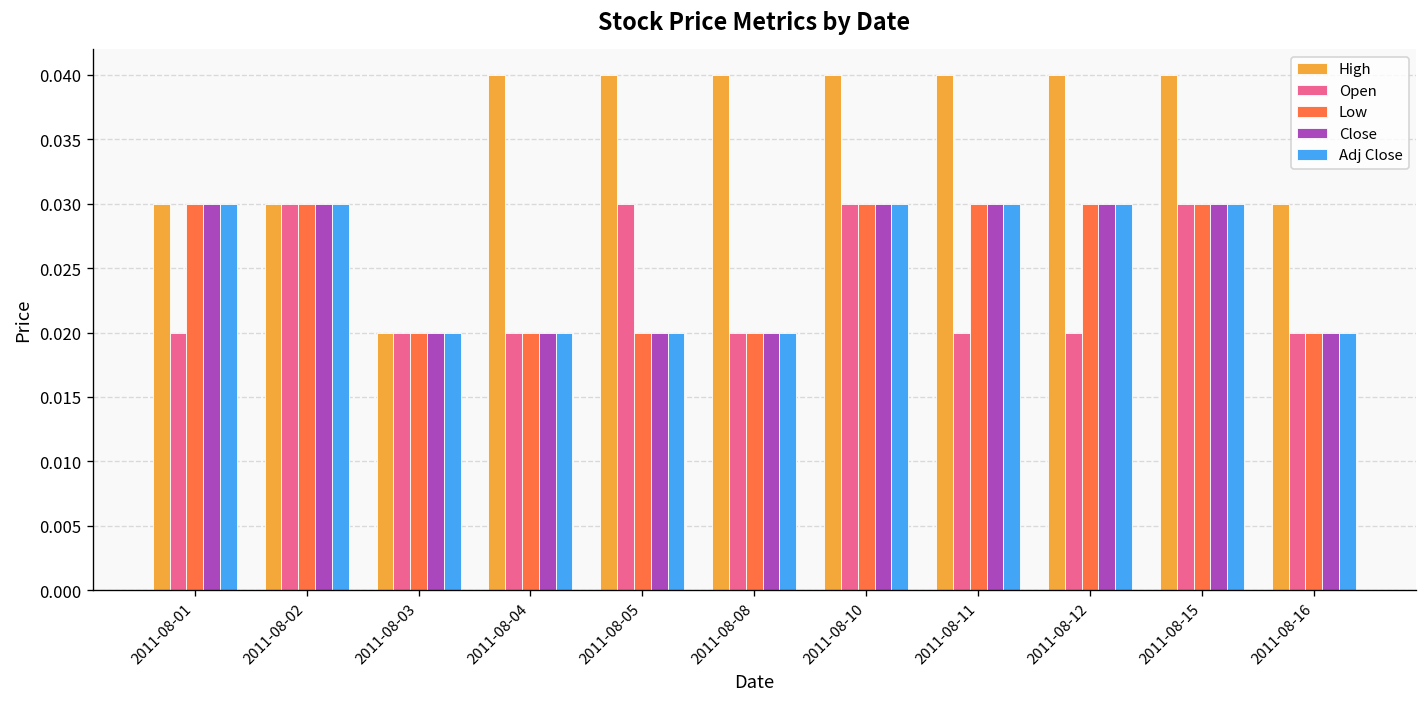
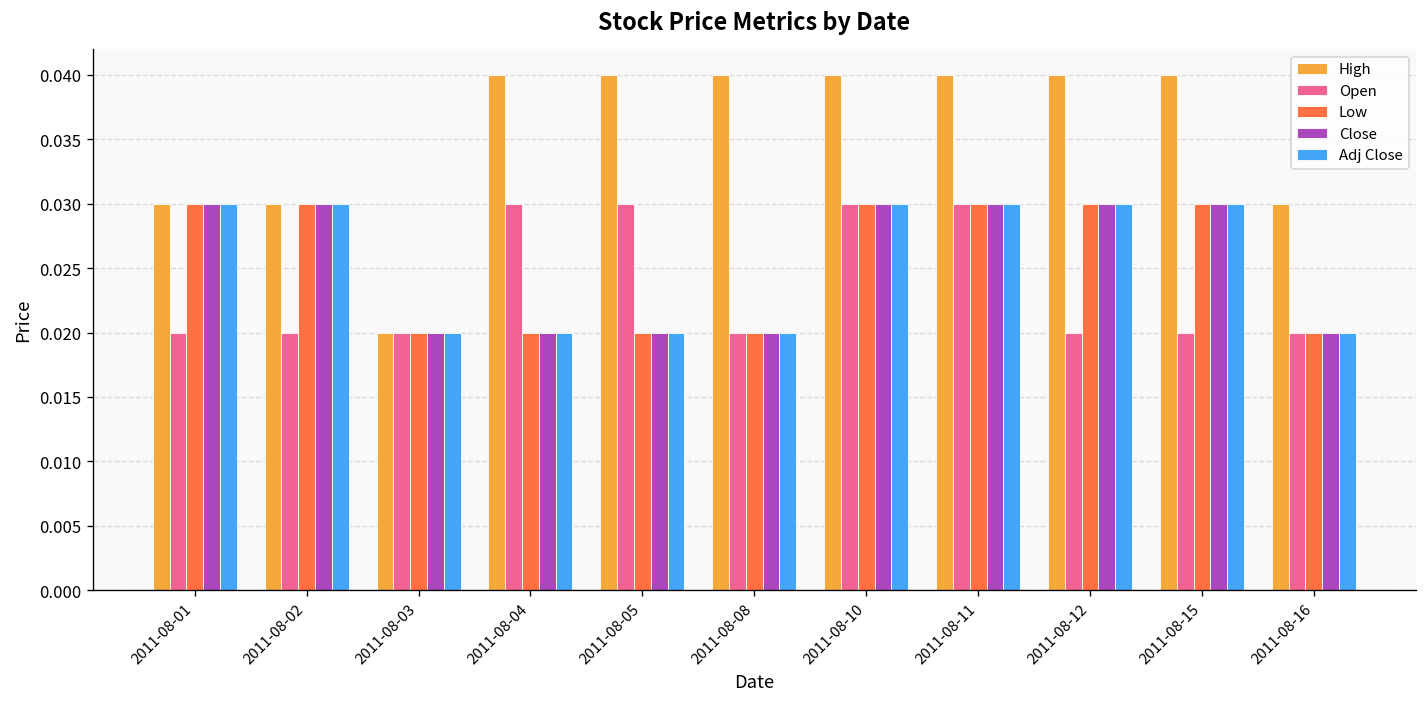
  {
    "Open": {
      "2011-08-01": 0.02,
-     "2011-08-02": 0.03,
+     "2011-08-02": 0.02,
      "2011-08-03": 0.02,
-     "2011-08-04": 0.02,
+     "2011-08-04": 0.03,
      "2011-08-05": 0.03,
      "2011-08-08": 0.02,
      "2011-08-10": 0.03,
-     "2011-08-11": 0.02,
+     "2011-08-11": 0.03,
      "2011-08-12": 0.02,
-     "2011-08-15": 0.03,
+     "2011-08-15": 0.02,
      "2011-08-16": 0.02
    },
    "Close": {
      "2011-08-01": 0.03,
      "2011-08-02": 0.03,
      "2011-08-03": 0.02,
      "2011-08-04": 0.02,
      "2011-08-05": 0.02,
      "2011-08-08": 0.02,
      "2011-08-10": 0.03,
      "2011-08-11": 0.03,
      "2011-08-12": 0.03,
      "2011-08-15": 0.03,
      "2011-08-16": 0.02
    },
    "Adj Close": {
      "2011-08-01": 0.03,
      "2011-08-02": 0.03,
      "2011-08-03": 0.02,
      "2011-08-04": 0.02,
      "2011-08-05": 0.02,
      "2011-08-08": 0.02,
      "2011-08-10": 0.03,
      "2011-08-11": 0.03,
      "2011-08-12": 0.03,
      "2011-08-15": 0.03,
      "2011-08-16": 0.02
    }
  }
